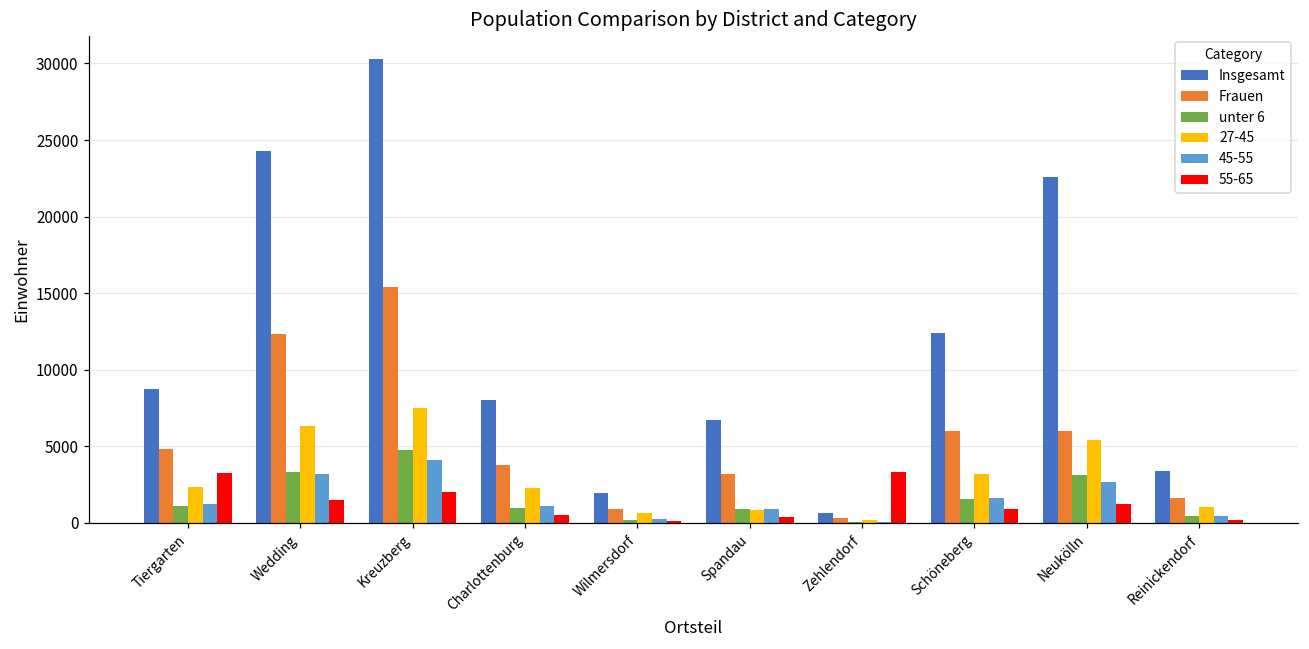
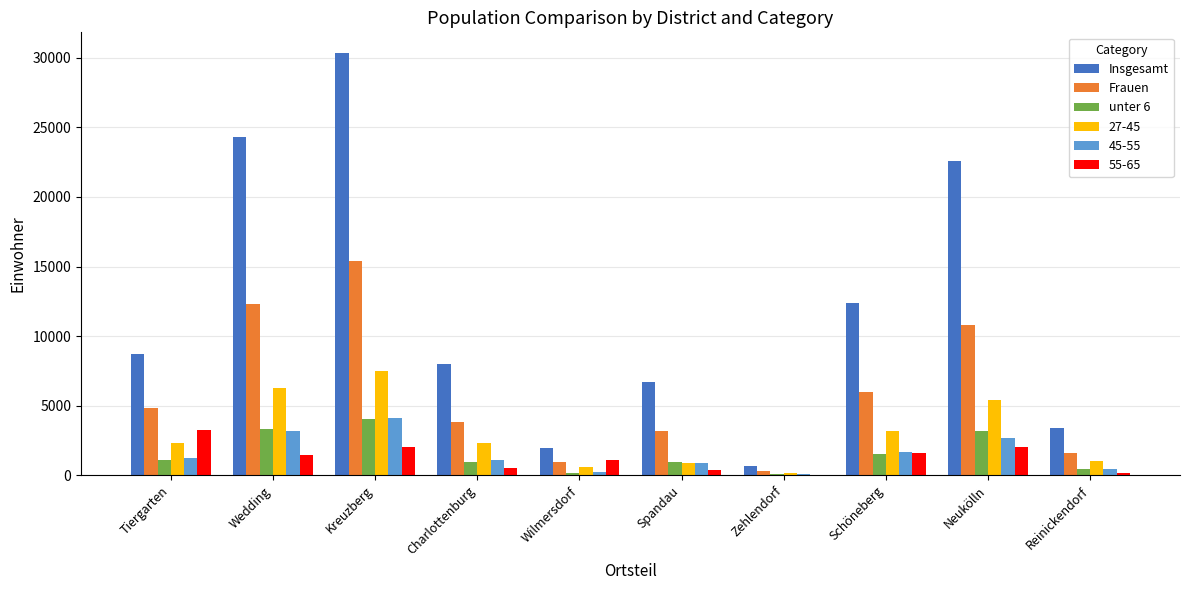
  {
    "Frauen": {
      "Tiergarten": 4900,
      "Wedding": 12300,
      "Kreuzberg": 15400,
      "Charlottenburg": 3800,
      "Wilmersdorf": 900,
      "Spandau": 3200,
      "Zehlendorf": 300,
      "Schöneberg": 6000,
-     "Neukölln": 6000,
+     "Neukölln": 10800,
      "Reinickendorf": 1600
    },
    "unter 6": {
      "Tiergarten": 1100,
      "Wedding": 3300,
-     "Kreuzberg": 4700,
+     "Kreuzberg": 4000,
      "Charlottenburg": 1000,
      "Wilmersdorf": 200,
      "Spandau": 900,
      "Schöneberg": 1500,
      "Neukölln": 3200,
      "Reinickendorf": 500
    },
    "27-45": {
      "Tiergarten": 2400,
      "Wedding": 6300,
      "Kreuzberg": 7500,
      "Charlottenburg": 2300,
      "Wilmersdorf": 600,
      "Spandau": 900,
      "Zehlendorf": 200,
      "Schöneberg": 3200,
      "Neukölln": 5400,
      "Reinickendorf": 1000
    },
    "55-65": {
      "Tiergarten": 3300,
      "Wedding": 1500,
      "Kreuzberg": 2000,
      "Charlottenburg": 500,
-     "Wilmersdorf": 100,
+     "Wilmersdorf": 1100,
      "Spandau": 400,
-     "Zehlendorf": 3300,
-     "Schöneberg": 900,
-     "Neukölln": 1300,
+     "Zehlendorf": 100,
+     "Schöneberg": 1600,
+     "Neukölln": 2000,
      "Reinickendorf": 200
    }
  }
